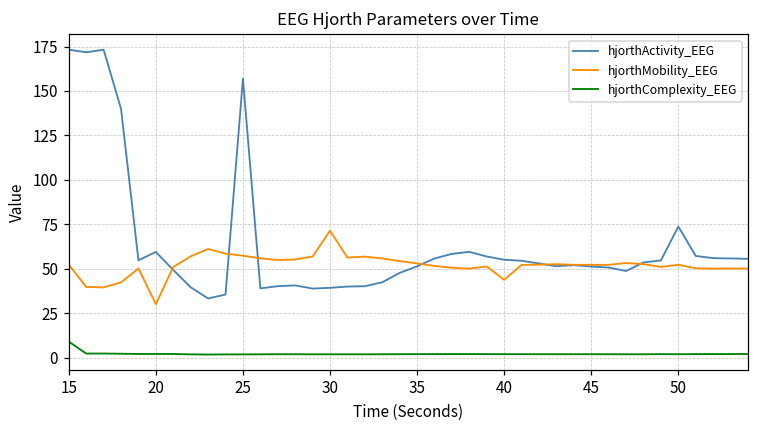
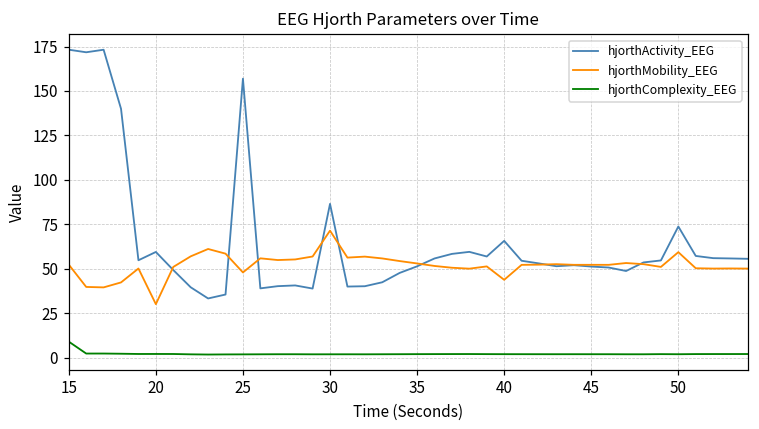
  {
    "hjorthActivity_EEG": {
      "15": 173,
      "20": 59,
      "25": 157,
-     "30": 39,
+     "30": 86,
      "35": 51,
-     "40": 55,
+     "40": 66,
      "50": 74
    },
    "hjorthMobility_EEG": {
      "15": 52,
      "20": 30,
-     "25": 57,
+     "25": 48,
      "30": 71,
      "35": 53,
      "40": 44,
-     "50": 52
+     "50": 59
    },
    "hjorthComplexity_EEG": {
      "15": 9,
      "20": 2,
      "25": 2,
      "30": 2,
      "35": 2,
      "40": 2,
      "45": 2,
      "50": 2
    }
  }
